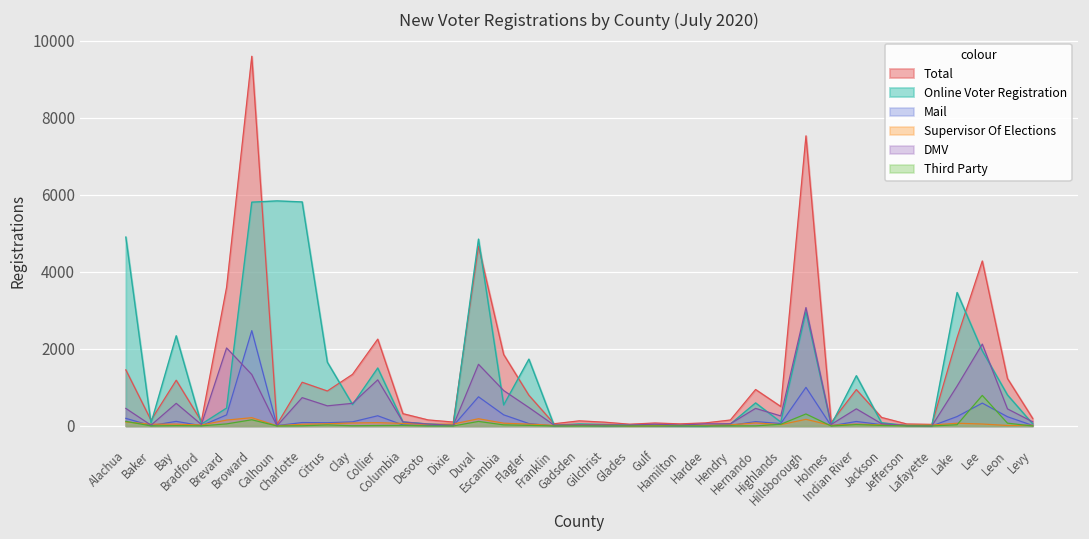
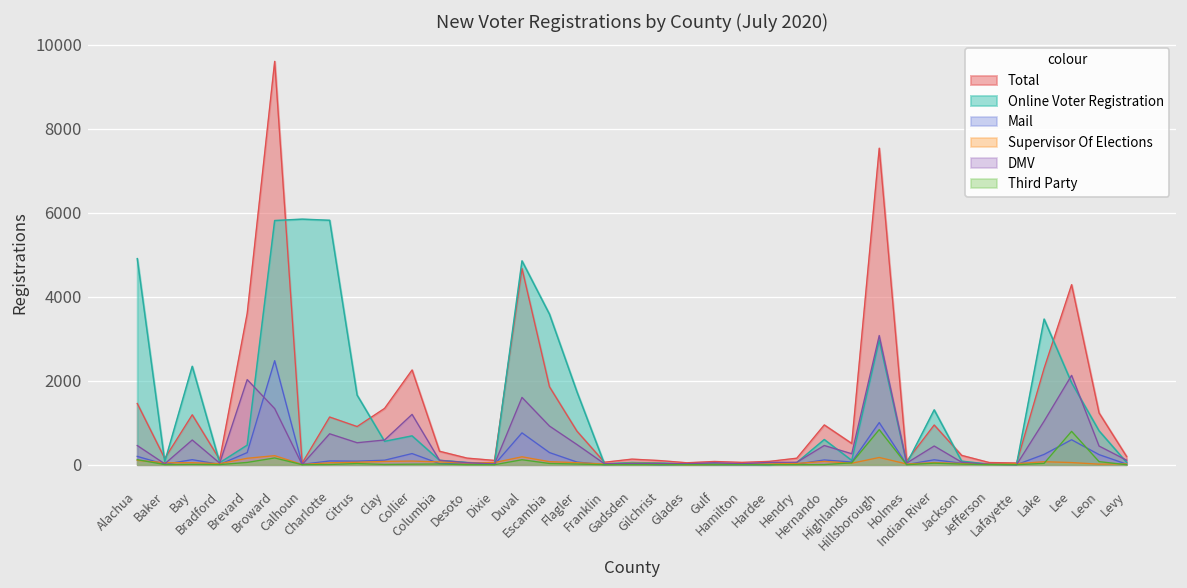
  {
    "Online Voter Registration": {
      "Alachua": 4900,
      "Bay": 2300,
      "Brevard": 500,
      "Broward": 5800,
      "Calhoun": 5800,
      "Charlotte": 5800,
      "Citrus": 1700,
-     "Collier": 1500,
+     "Collier": 700,
      "Duval": 4900,
-     "Escambia": 500,
+     "Escambia": 3600,
      "Flagler": 1700,
      "Hernando": 600,
      "Hillsborough": 3000,
      "Indian River": 1300,
      "Lake": 3500,
      "Lee": 2000,
      "Leon": 800
    },
    "Third Party": {
      "Brevard": 100,
      "Collier": 0,
      "Hernando": 0,
-     "Hillsborough": 300,
+     "Hillsborough": 800,
      "Lee": 800
    }
  }
